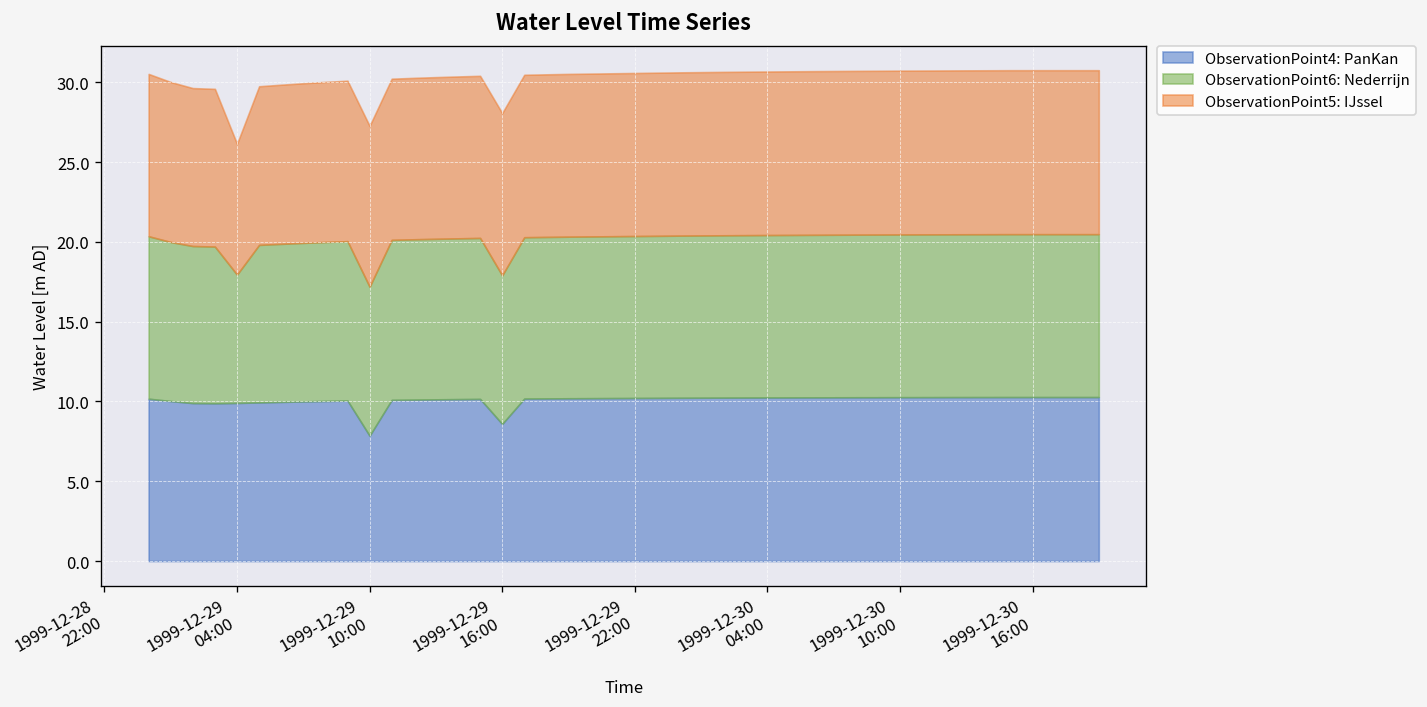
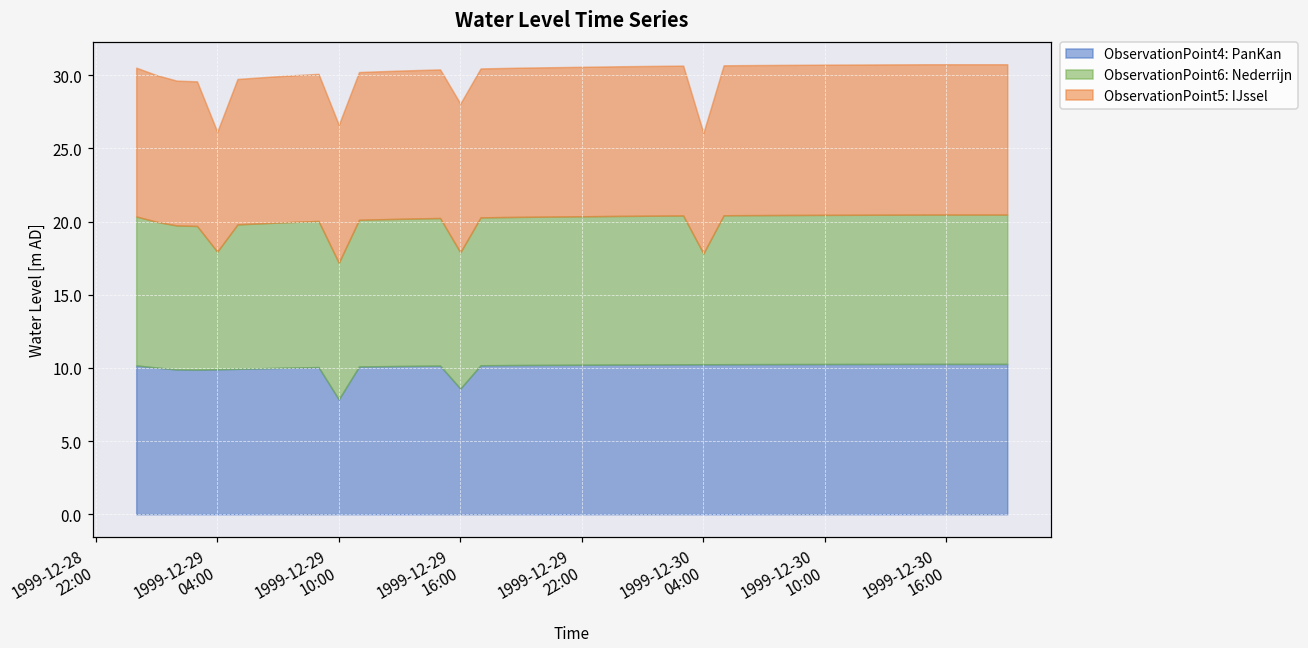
  {
    "ObservationPoint4: PanKan": {
      "1999-12-29 04:00": 9.9,
      "1999-12-29 10:00": 7.9,
      "1999-12-29 16:00": 8.6,
      "1999-12-30 04:00": 10.2,
      "1999-12-30 10:00": 10.3,
      "1999-12-30 16:00": 10.3
    },
    "ObservationPoint6: Nederrijn": {
      "1999-12-29 04:00": 8.0,
      "1999-12-29 10:00": 9.3,
      "1999-12-29 16:00": 9.3,
-     "1999-12-30 04:00": 10.2,
+     "1999-12-30 04:00": 7.6,
      "1999-12-30 10:00": 10.2,
      "1999-12-30 16:00": 10.2
    },
    "ObservationPoint5: IJssel": {
      "1999-12-29 04:00": 8.2,
-     "1999-12-29 10:00": 10.1,
+     "1999-12-29 10:00": 9.4,
      "1999-12-29 16:00": 10.2,
-     "1999-12-30 04:00": 10.2,
+     "1999-12-30 04:00": 8.2,
      "1999-12-30 10:00": 10.3,
      "1999-12-30 16:00": 10.3
    }
  }
